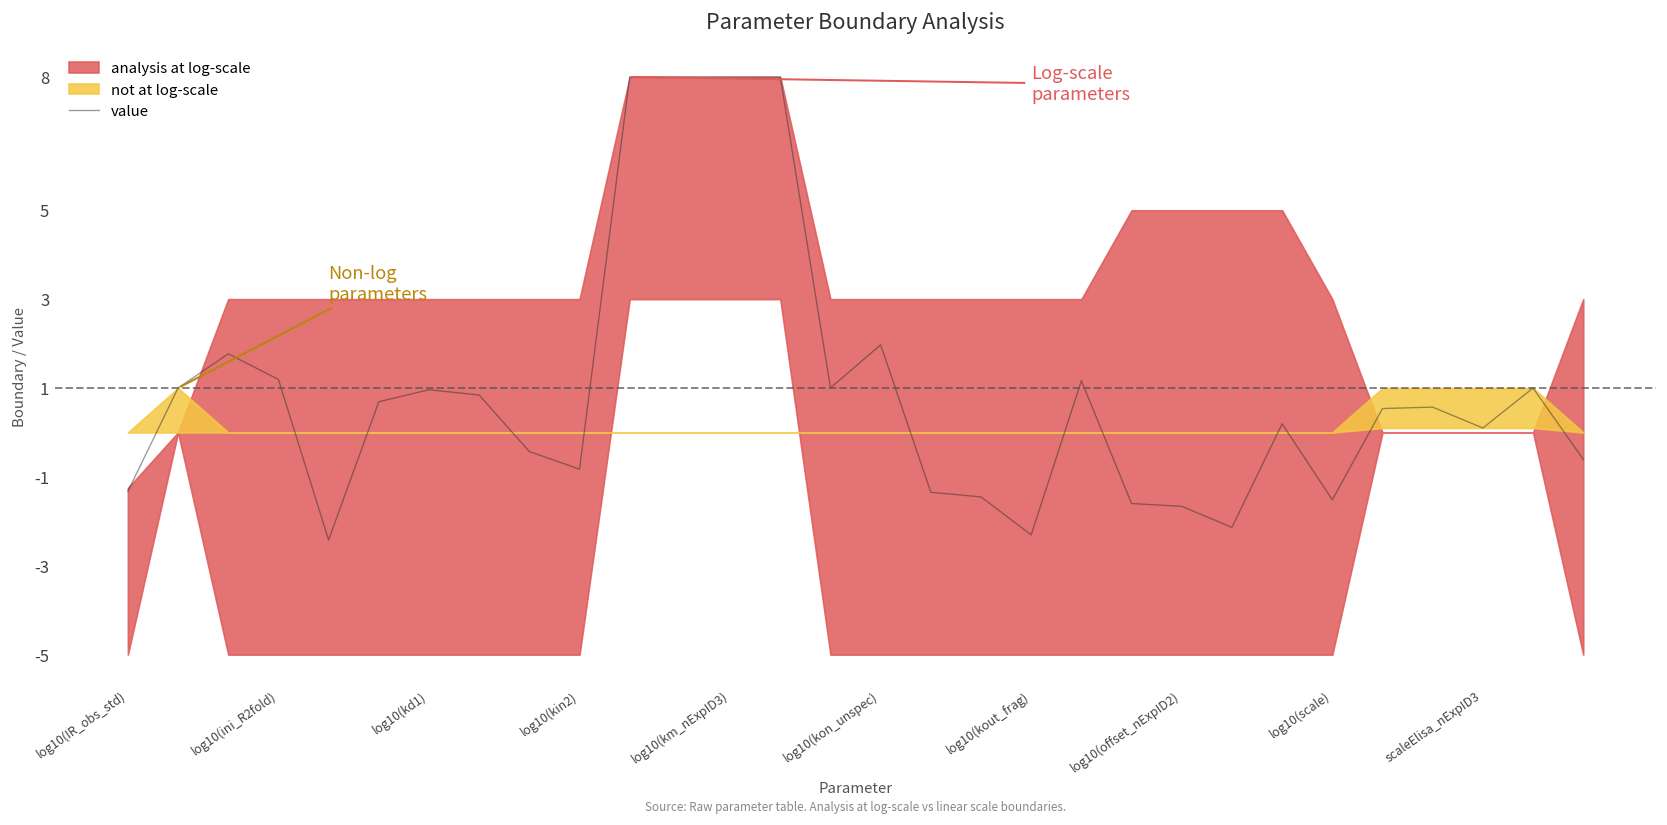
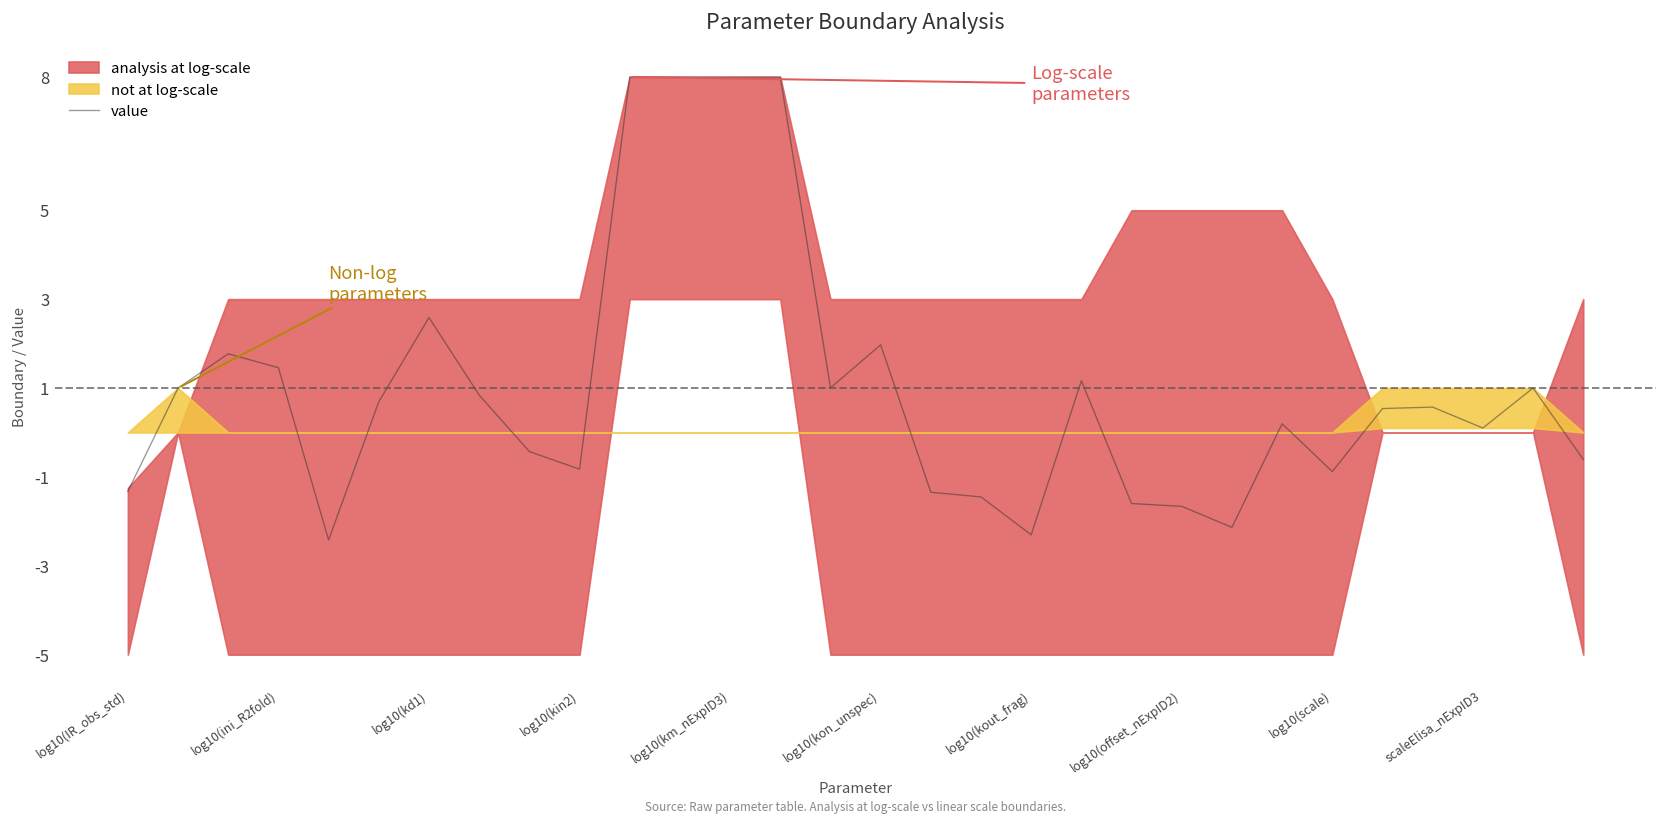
  {
    "value": {
      "log10(IR_obs_std)": -1.3,
-     "log10(ini_R2fold)": 1.2,
-     "log10(kd1)": 1.0,
+     "log10(ini_R2fold)": 1.5,
+     "log10(kd1)": 2.6,
      "log10(kin2)": -0.8,
      "log10(kon_unspec)": 2.0,
      "log10(kout_frag)": -2.3,
      "log10(offset_nExpID2)": -1.7,
-     "log10(scale)": -1.5,
+     "log10(scale)": -0.9,
      "scaleElisa_nExpID3": 0.1
    }
  }
